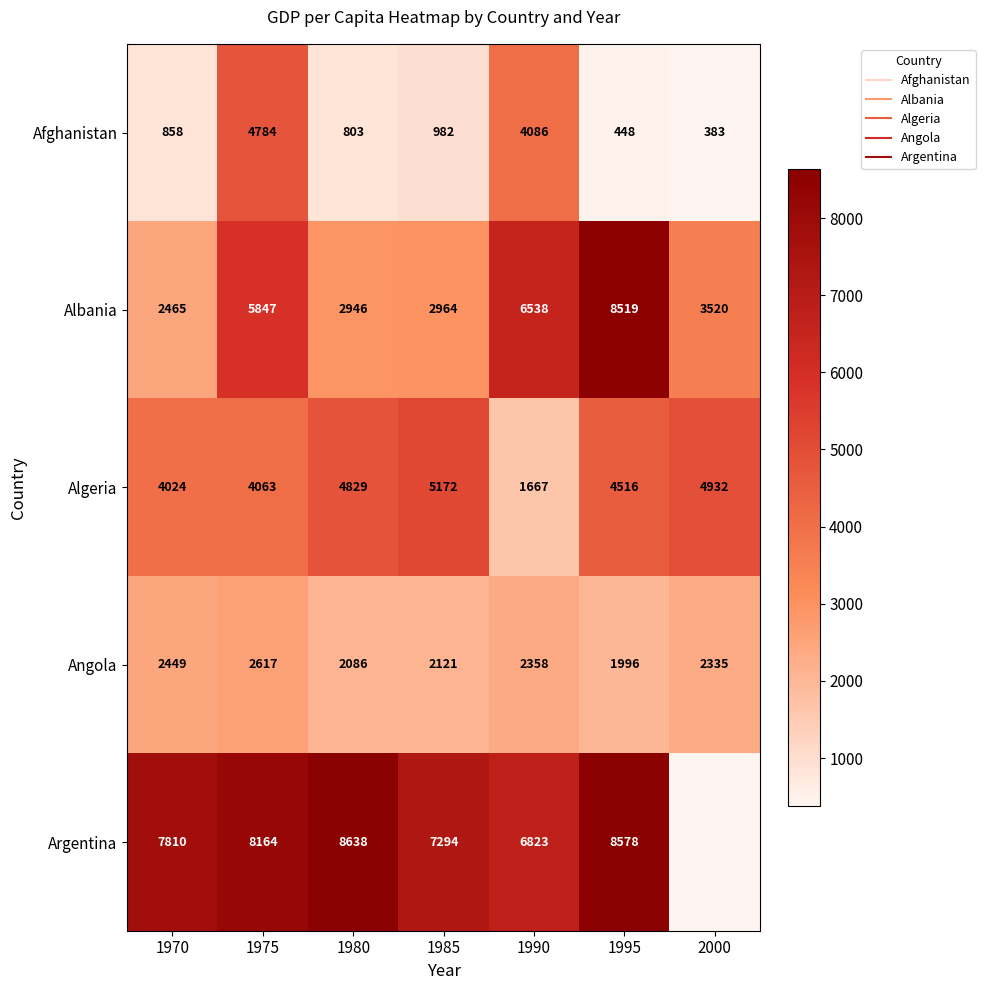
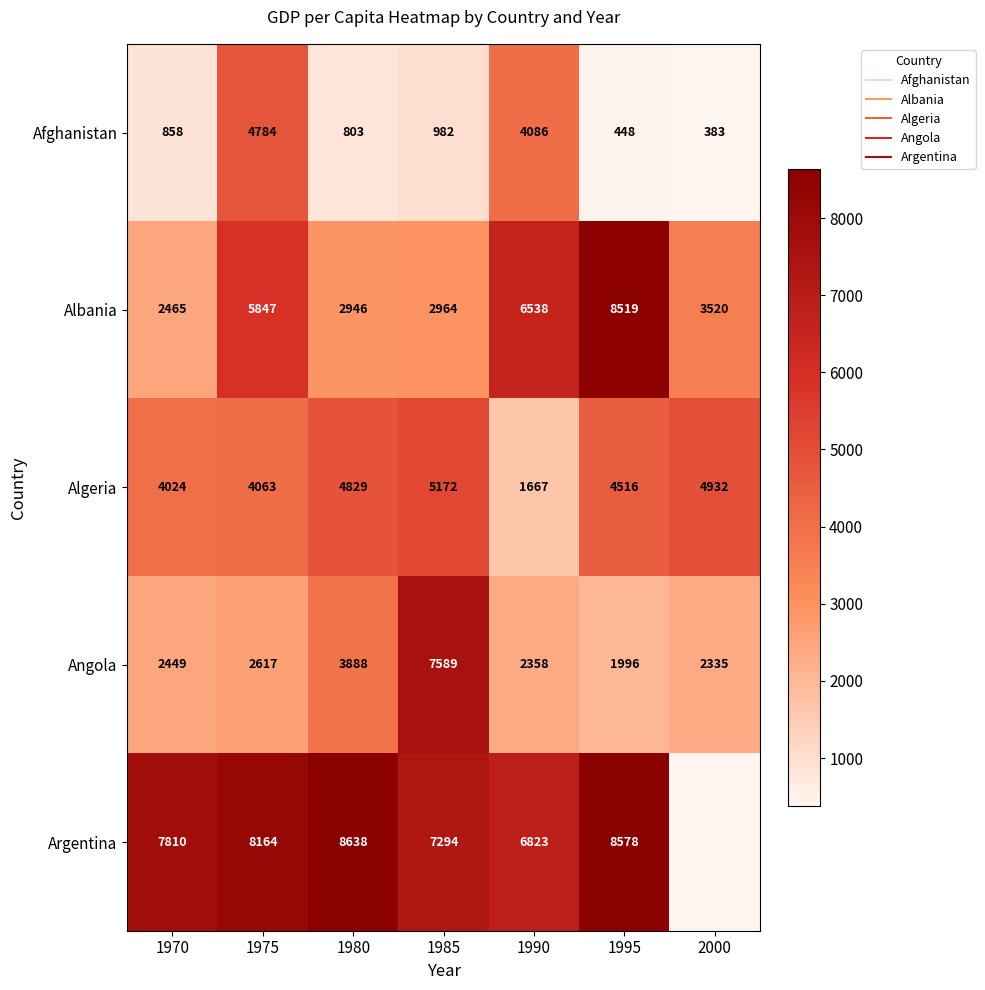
  {
    "Afghanistan": {
      "1970": 858,
      "1975": 4784,
      "1980": 803,
      "1985": 982,
      "1990": 4086,
      "1995": 448,
      "2000": 383
    },
    "Albania": {
      "1970": 2465,
      "1975": 5847,
      "1980": 2946,
      "1985": 2964,
      "1990": 6538,
      "1995": 8519,
      "2000": 3520
    },
    "Algeria": {
      "1970": 4024,
      "1975": 4063,
      "1980": 4829,
      "1985": 5172,
      "1990": 1667,
      "1995": 4516,
      "2000": 4932
    },
    "Angola": {
      "1970": 2449,
      "1975": 2617,
-     "1980": 2086,
-     "1985": 2121,
+     "1980": 3888,
+     "1985": 7589,
      "1990": 2358,
      "1995": 1996,
      "2000": 2335
    },
    "Argentina": {
      "1970": 7810,
      "1975": 8164,
      "1980": 8638,
      "1985": 7294,
      "1990": 6823,
      "1995": 8578
    }
  }
